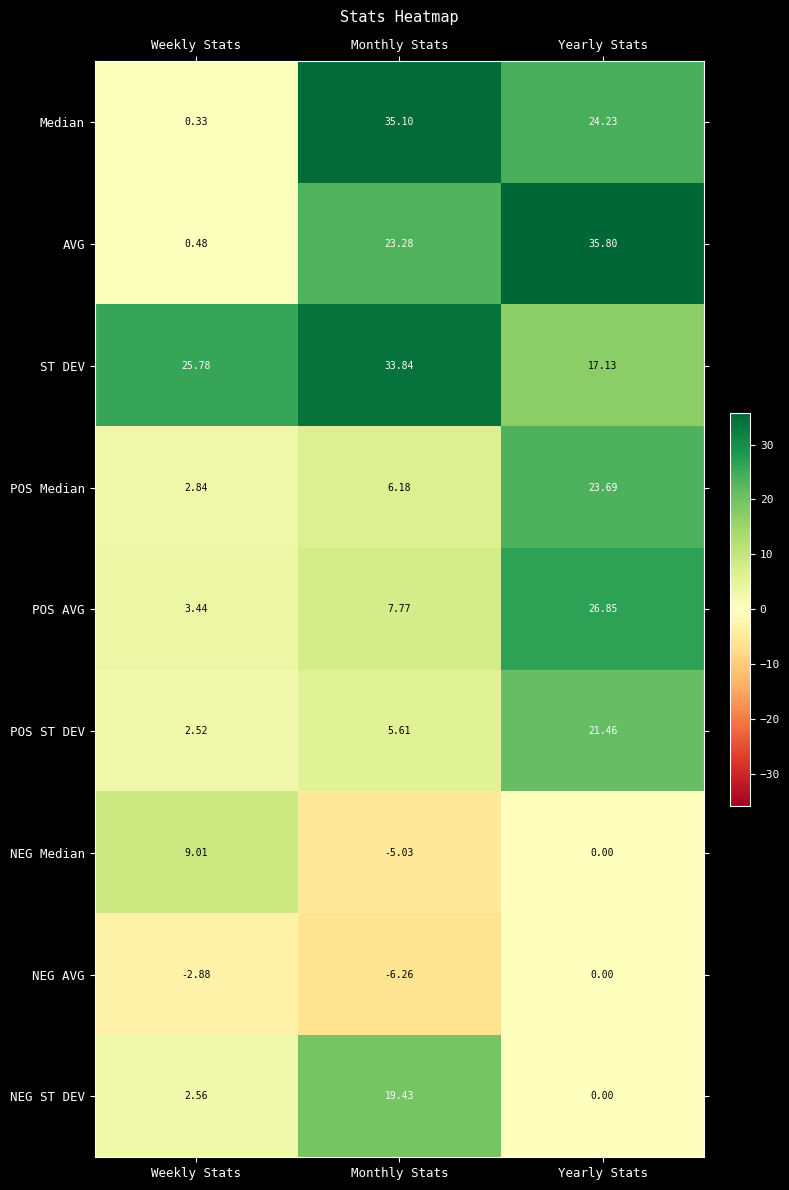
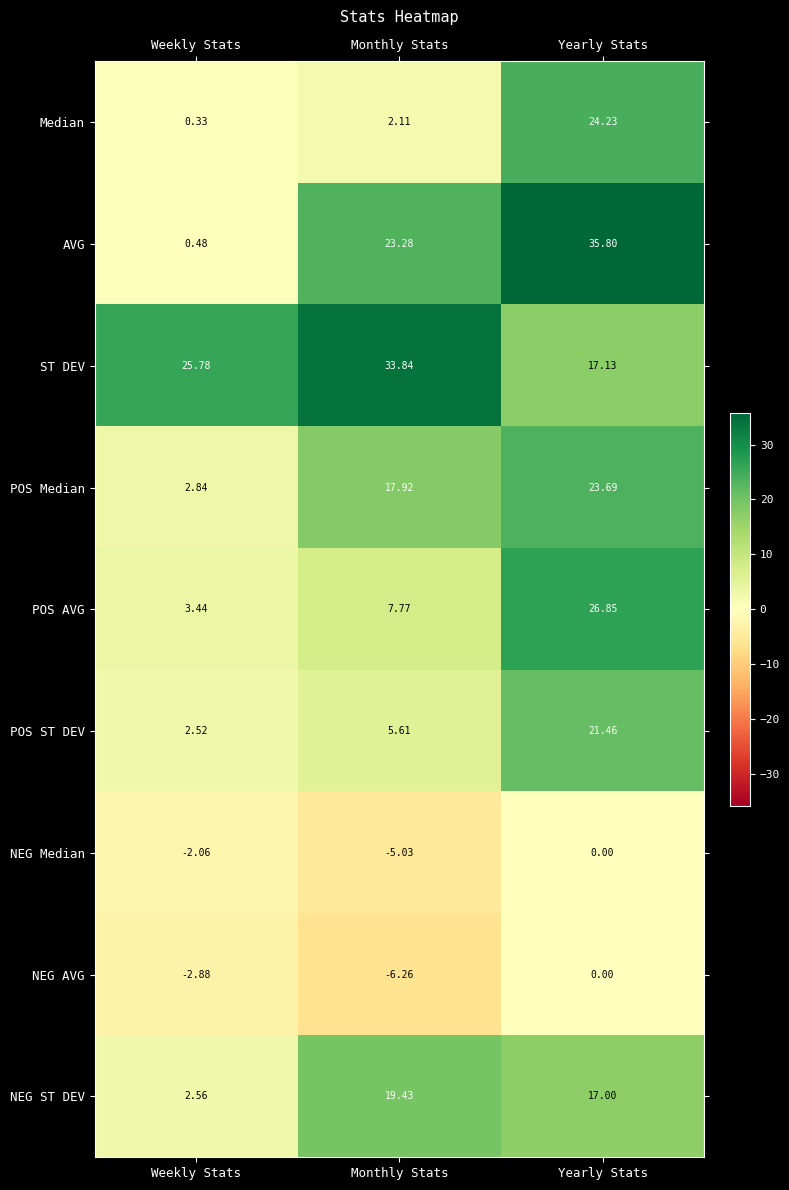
  {
    "Median": {
      "Weekly Stats": 0.33,
-     "Monthly Stats": 35.10,
+     "Monthly Stats": 2.11,
      "Yearly Stats": 24.23
    },
    "AVG": {
      "Weekly Stats": 0.48,
      "Monthly Stats": 23.28,
      "Yearly Stats": 35.80
    },
    "ST DEV": {
      "Weekly Stats": 25.78,
      "Monthly Stats": 33.84,
      "Yearly Stats": 17.13
    },
    "POS Median": {
      "Weekly Stats": 2.84,
-     "Monthly Stats": 6.18,
+     "Monthly Stats": 17.92,
      "Yearly Stats": 23.69
    },
    "POS AVG": {
      "Weekly Stats": 3.44,
      "Monthly Stats": 7.77,
      "Yearly Stats": 26.85
    },
    "POS ST DEV": {
      "Weekly Stats": 2.52,
      "Monthly Stats": 5.61,
      "Yearly Stats": 21.46
    },
    "NEG Median": {
-     "Weekly Stats": 9.01,
+     "Weekly Stats": -2.06,
      "Monthly Stats": -5.03,
      "Yearly Stats": 0.00
    },
    "NEG AVG": {
      "Weekly Stats": -2.88,
      "Monthly Stats": -6.26,
      "Yearly Stats": 0.00
    },
    "NEG ST DEV": {
      "Weekly Stats": 2.56,
      "Monthly Stats": 19.43,
-     "Yearly Stats": 0.00
+     "Yearly Stats": 17.00
    }
  }
